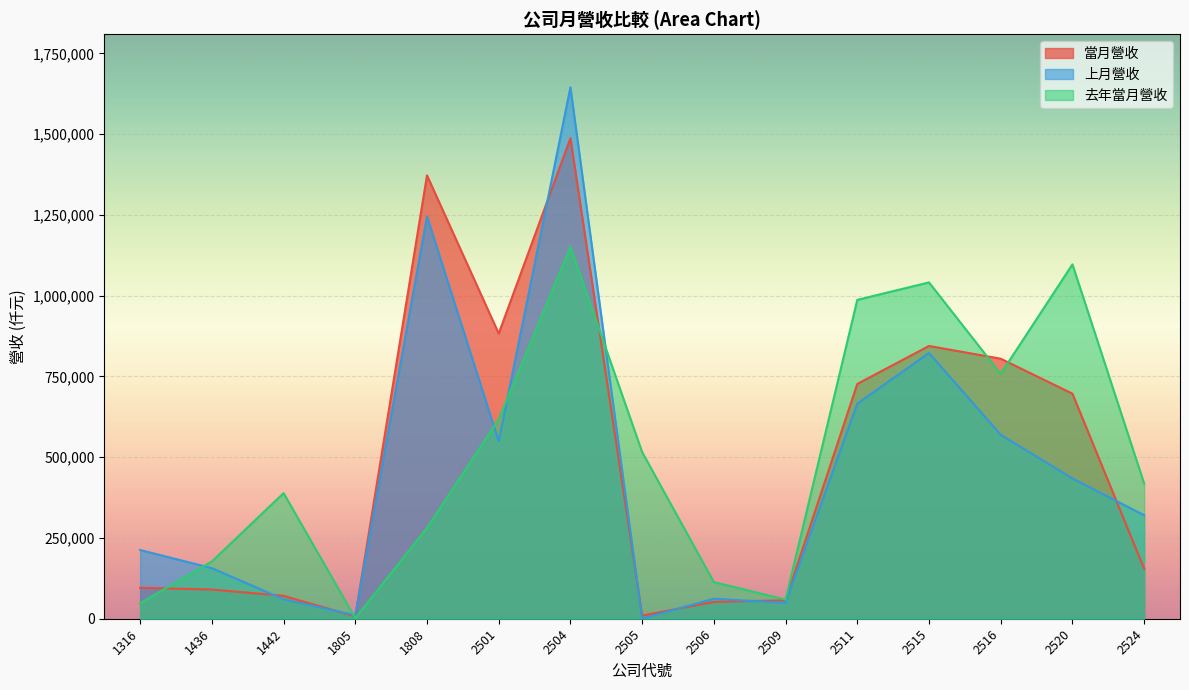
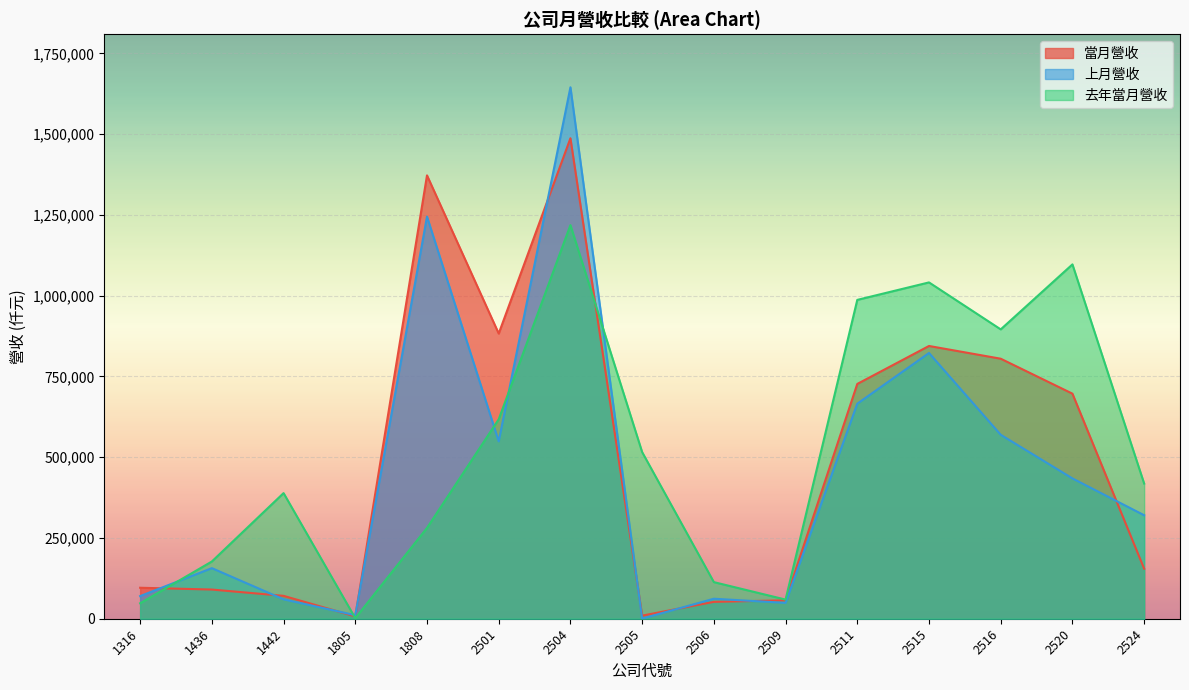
  {
    "當月營收": {
      "1316": "100,000",
      "1436": "90,000",
      "1442": "70,000",
      "1808": "1,370,000",
      "2501": "880,000",
      "2504": "1,490,000",
      "2505": "10,000",
      "2506": "50,000",
      "2511": "730,000",
      "2515": "840,000",
      "2516": "800,000",
      "2520": "700,000",
      "2524": "150,000"
    },
    "上月營收": {
-     "1316": "210,000",
+     "1316": "70,000",
      "1436": "160,000",
      "1442": "60,000",
      "1808": "1,240,000",
      "2501": "550,000",
      "2504": "1,640,000",
      "2505": "0",
      "2506": "60,000",
      "2511": "670,000",
      "2515": "820,000",
      "2516": "570,000",
      "2520": "430,000",
      "2524": "320,000"
    },
    "去年當月營收": {
      "1316": "50,000",
      "1436": "180,000",
      "1442": "390,000",
      "1808": "280,000",
      "2501": "620,000",
-     "2504": "1,150,000",
+     "2504": "1,220,000",
      "2505": "520,000",
      "2506": "110,000",
      "2511": "990,000",
      "2515": "1,040,000",
-     "2516": "760,000",
+     "2516": "900,000",
      "2520": "1,100,000",
      "2524": "420,000"
    }
  }
